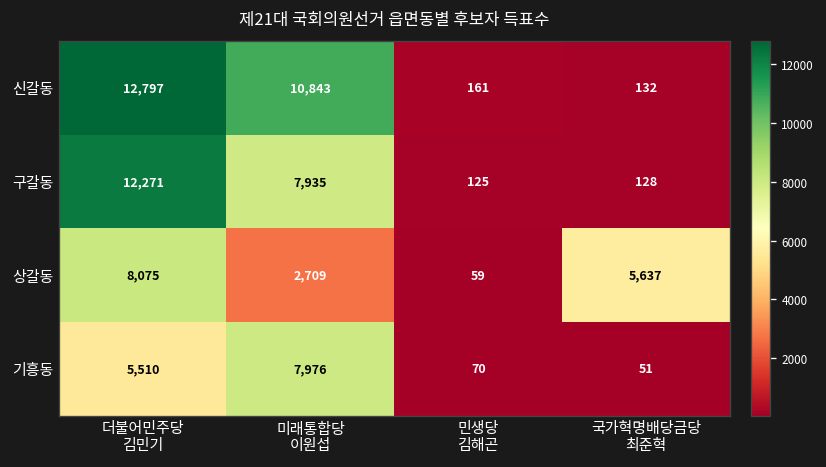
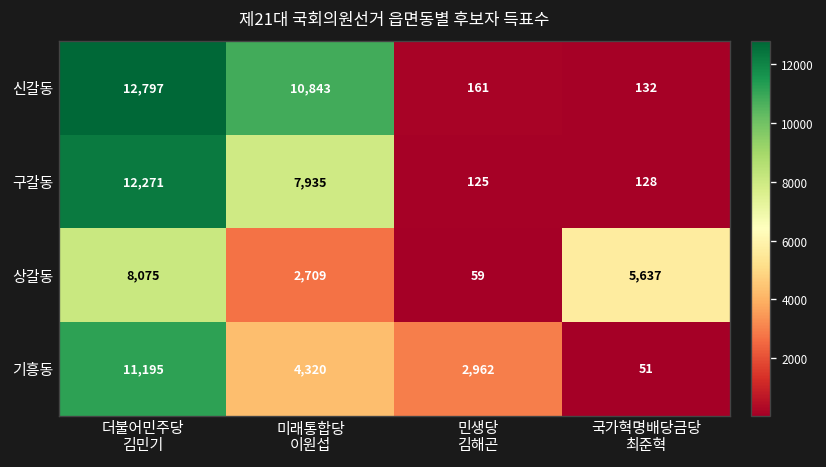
  {
    "신갈동": {
      "더불어민주당 김민기": "12,797",
      "미래통합당 이원섭": "10,843",
      "민생당 김해곤": "161",
      "국가혁명배당금당 최준혁": "132"
    },
    "구갈동": {
      "더불어민주당 김민기": "12,271",
      "미래통합당 이원섭": "7,935",
      "민생당 김해곤": "125",
      "국가혁명배당금당 최준혁": "128"
    },
    "상갈동": {
      "더불어민주당 김민기": "8,075",
      "미래통합당 이원섭": "2,709",
      "민생당 김해곤": "59",
      "국가혁명배당금당 최준혁": "5,637"
    },
    "기흥동": {
-     "더불어민주당 김민기": "5,510",
-     "미래통합당 이원섭": "7,976",
-     "민생당 김해곤": "70",
+     "더불어민주당 김민기": "11,195",
+     "미래통합당 이원섭": "4,320",
+     "민생당 김해곤": "2,962",
      "국가혁명배당금당 최준혁": "51"
    }
  }
